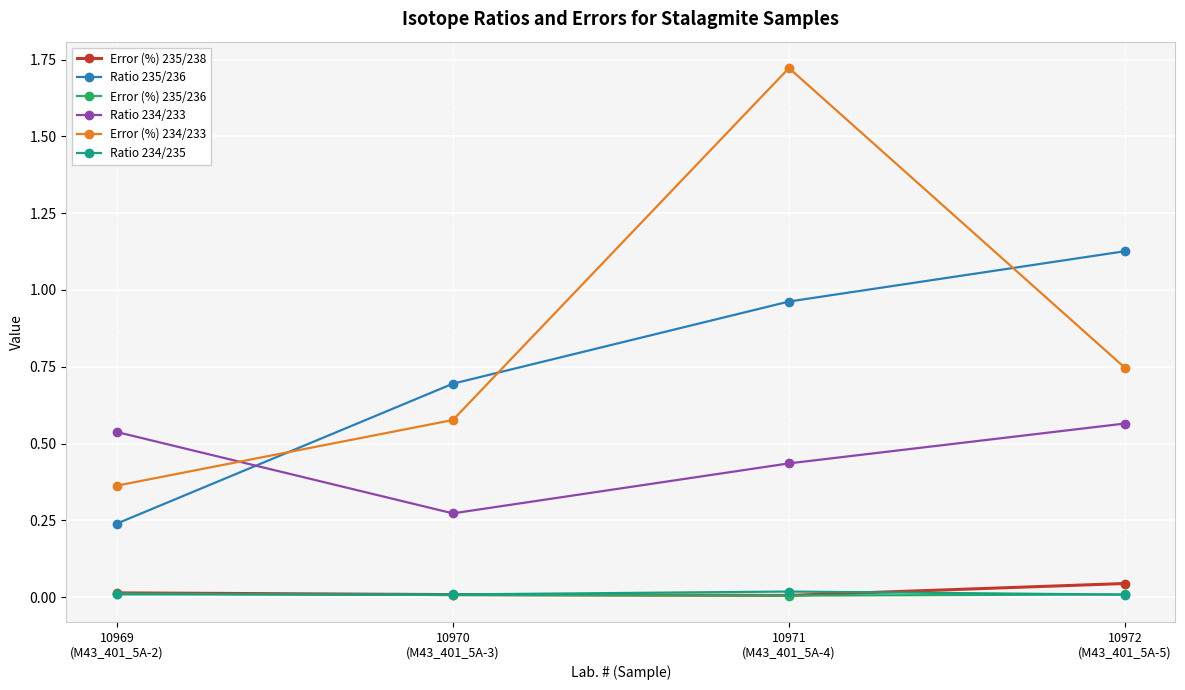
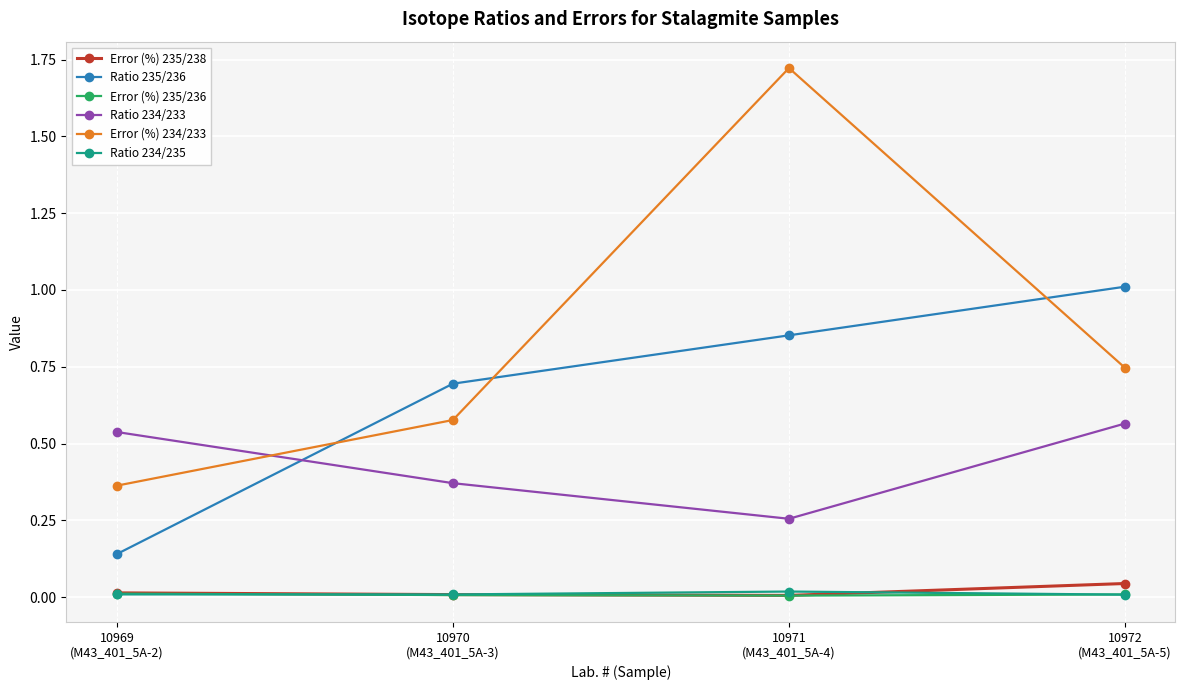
  {
    "Error (%) 235/238": {
      "10972 (M43_401_5A-5)": 0.04
    },
    "Ratio 235/236": {
-     "10969 (M43_401_5A-2)": 0.24,
+     "10969 (M43_401_5A-2)": 0.14,
      "10970 (M43_401_5A-3)": 0.69,
-     "10971 (M43_401_5A-4)": 0.96,
-     "10972 (M43_401_5A-5)": 1.13
+     "10971 (M43_401_5A-4)": 0.85,
+     "10972 (M43_401_5A-5)": 1.01
    },
    "Ratio 234/233": {
      "10969 (M43_401_5A-2)": 0.54,
-     "10970 (M43_401_5A-3)": 0.27,
-     "10971 (M43_401_5A-4)": 0.44,
+     "10970 (M43_401_5A-3)": 0.37,
+     "10971 (M43_401_5A-4)": 0.25,
      "10972 (M43_401_5A-5)": 0.57
    },
    "Error (%) 234/233": {
      "10969 (M43_401_5A-2)": 0.36,
      "10970 (M43_401_5A-3)": 0.58,
      "10971 (M43_401_5A-4)": 1.72,
      "10972 (M43_401_5A-5)": 0.75
    }
  }
